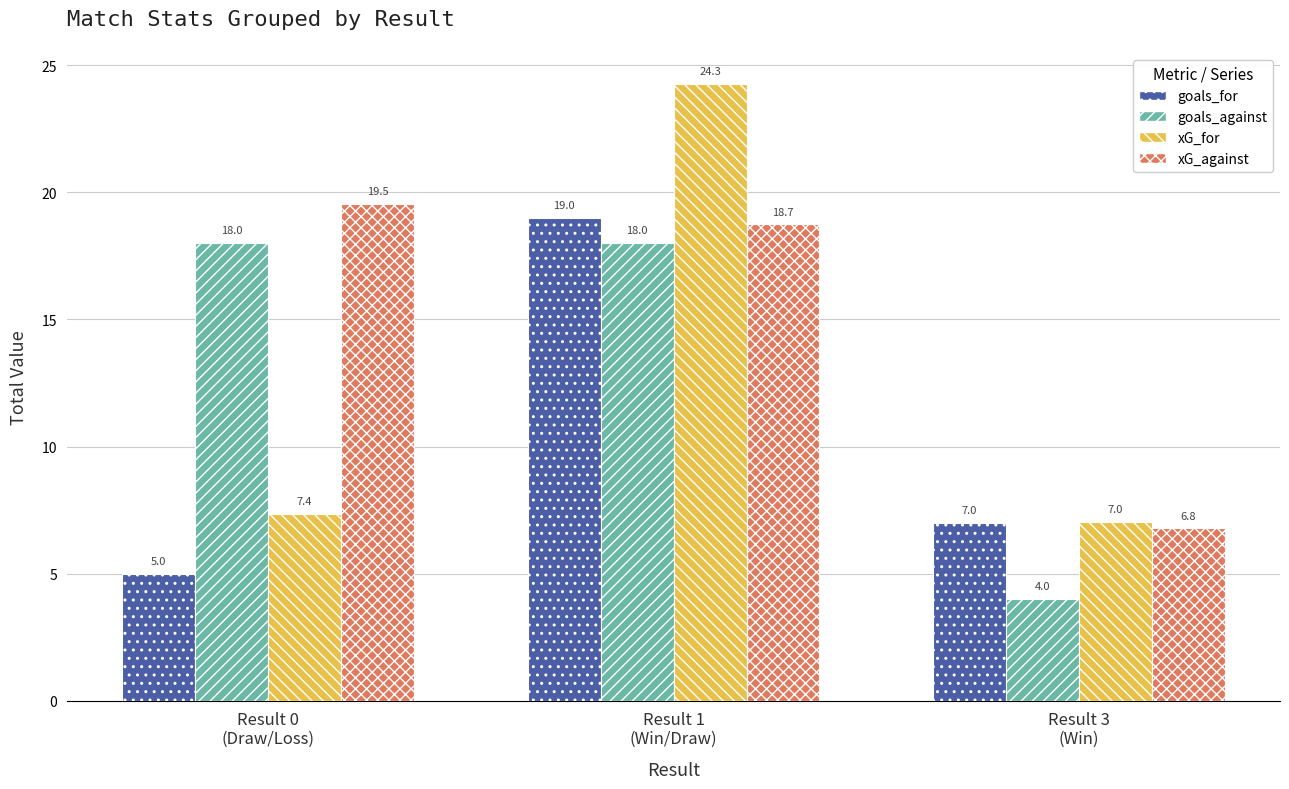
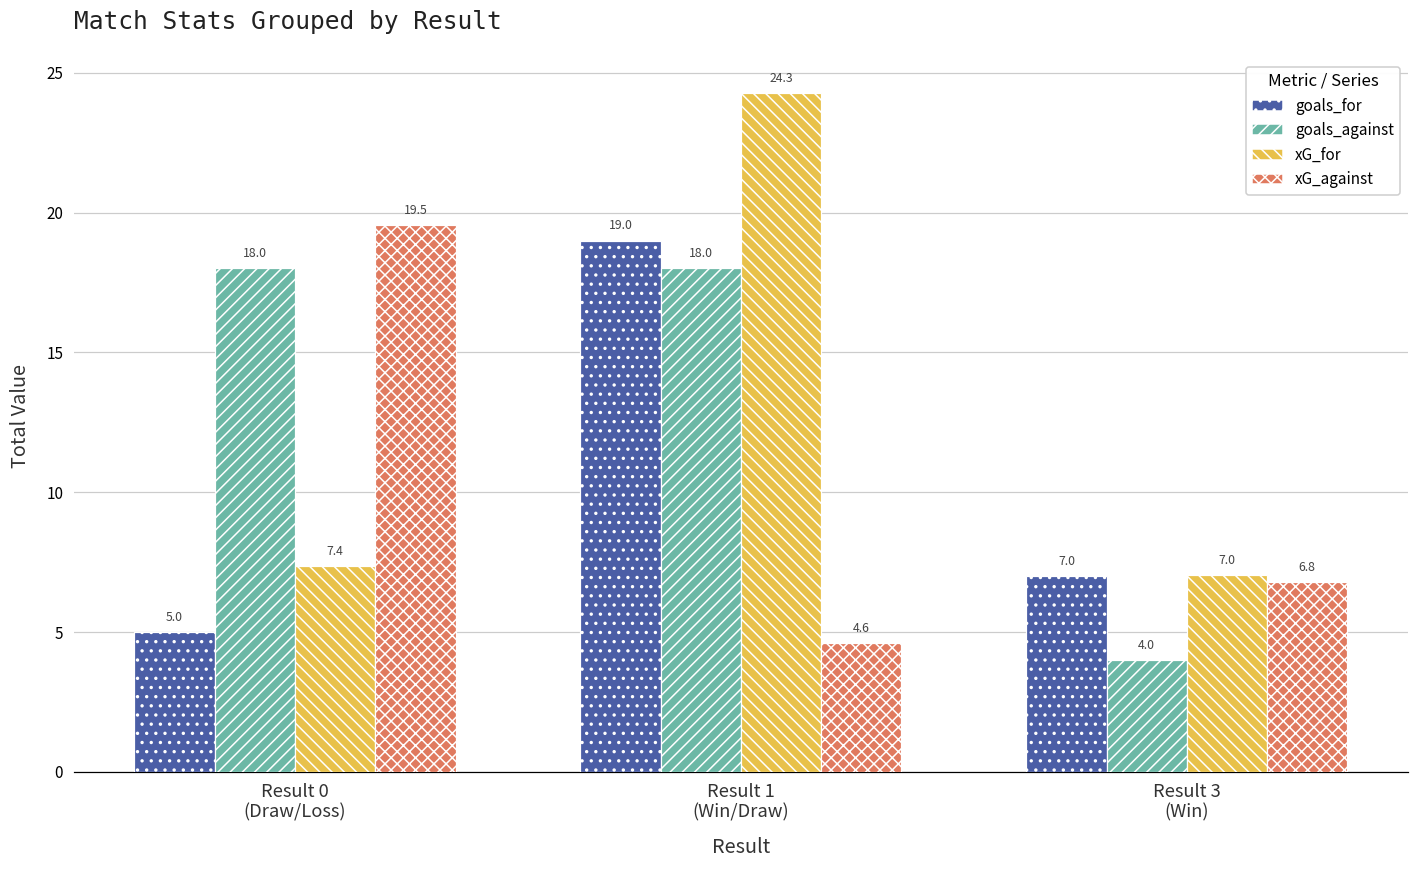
  {
    "goals_for": {
      "Result 0 (Draw/Loss)": 5.0,
      "Result 1 (Win/Draw)": 19.0,
      "Result 3 (Win)": 7.0
    },
    "goals_against": {
      "Result 0 (Draw/Loss)": 18.0,
      "Result 1 (Win/Draw)": 18.0,
      "Result 3 (Win)": 4.0
    },
    "xG_for": {
      "Result 0 (Draw/Loss)": 7.4,
      "Result 1 (Win/Draw)": 24.3,
      "Result 3 (Win)": 7.0
    },
    "xG_against": {
      "Result 0 (Draw/Loss)": 19.5,
-     "Result 1 (Win/Draw)": 18.7,
+     "Result 1 (Win/Draw)": 4.6,
      "Result 3 (Win)": 6.8
    }
  }
